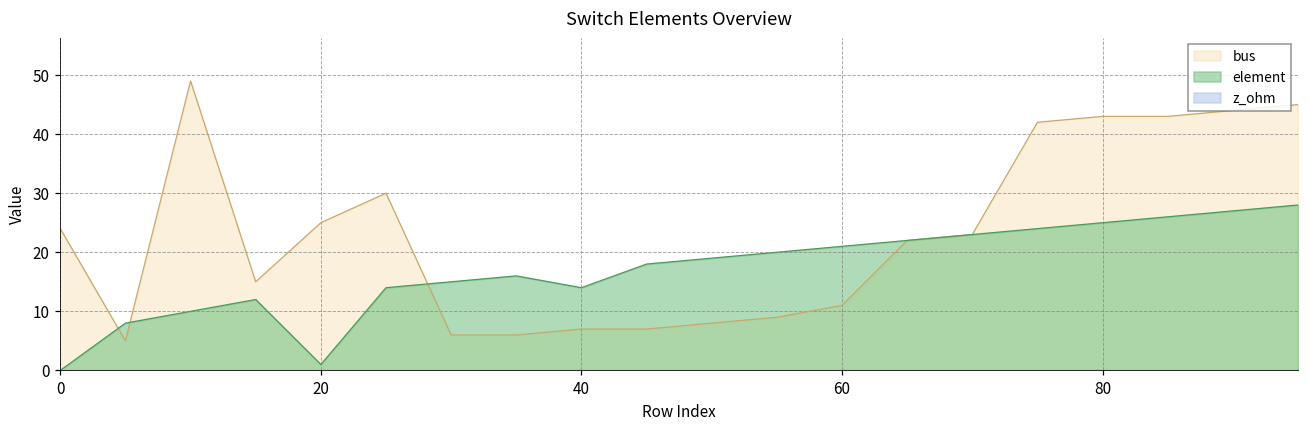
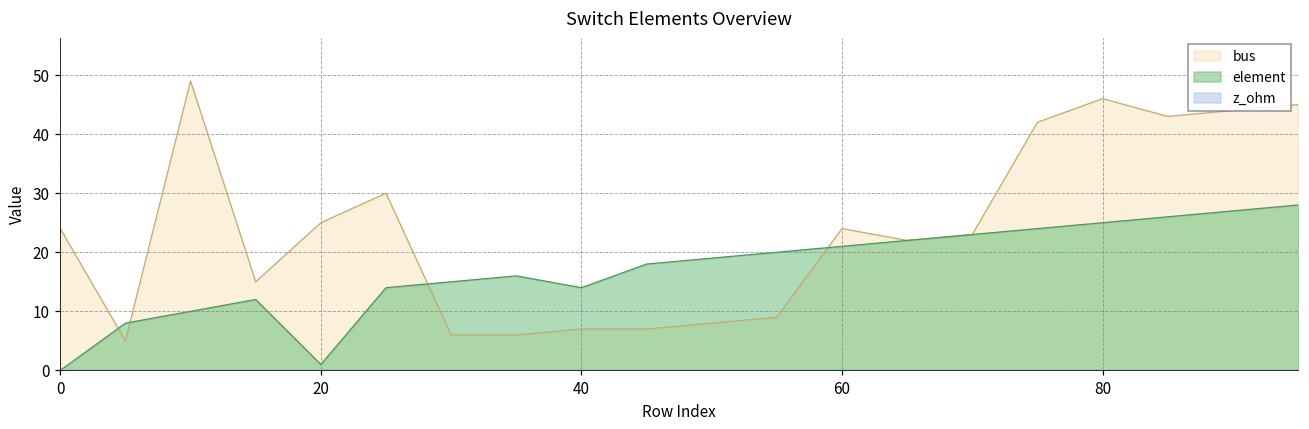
  {
    "bus": {
      "0": 24,
      "20": 25,
      "40": 7,
-     "60": 11,
-     "80": 43
+     "60": 24,
+     "80": 46
    },
    "element": {
      "20": 1,
      "40": 14,
      "60": 21,
      "80": 25
    },
    "z_ohm": {
      "20": 0,
      "40": 0,
      "60": 0,
      "80": 0
    }
  }
